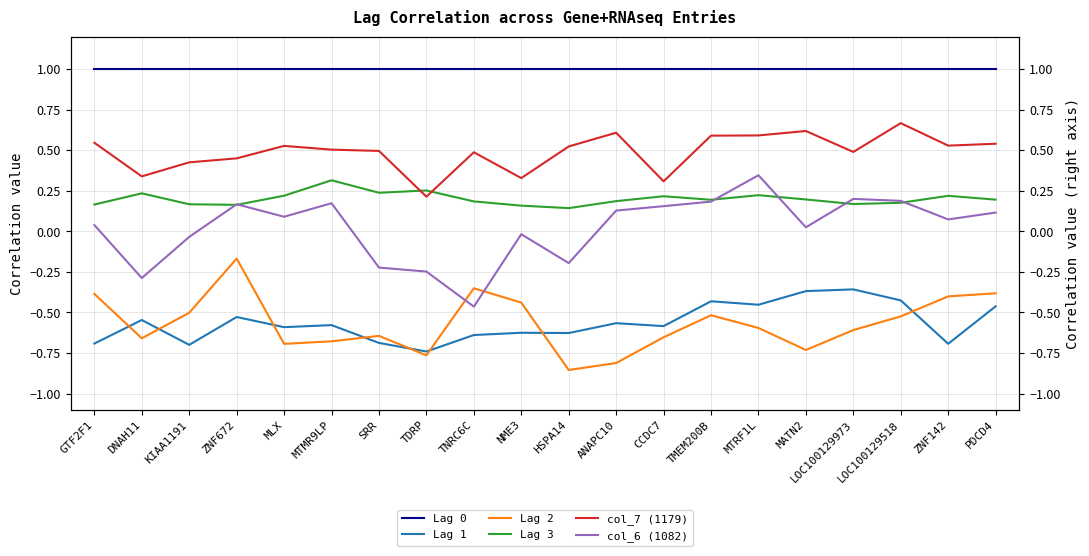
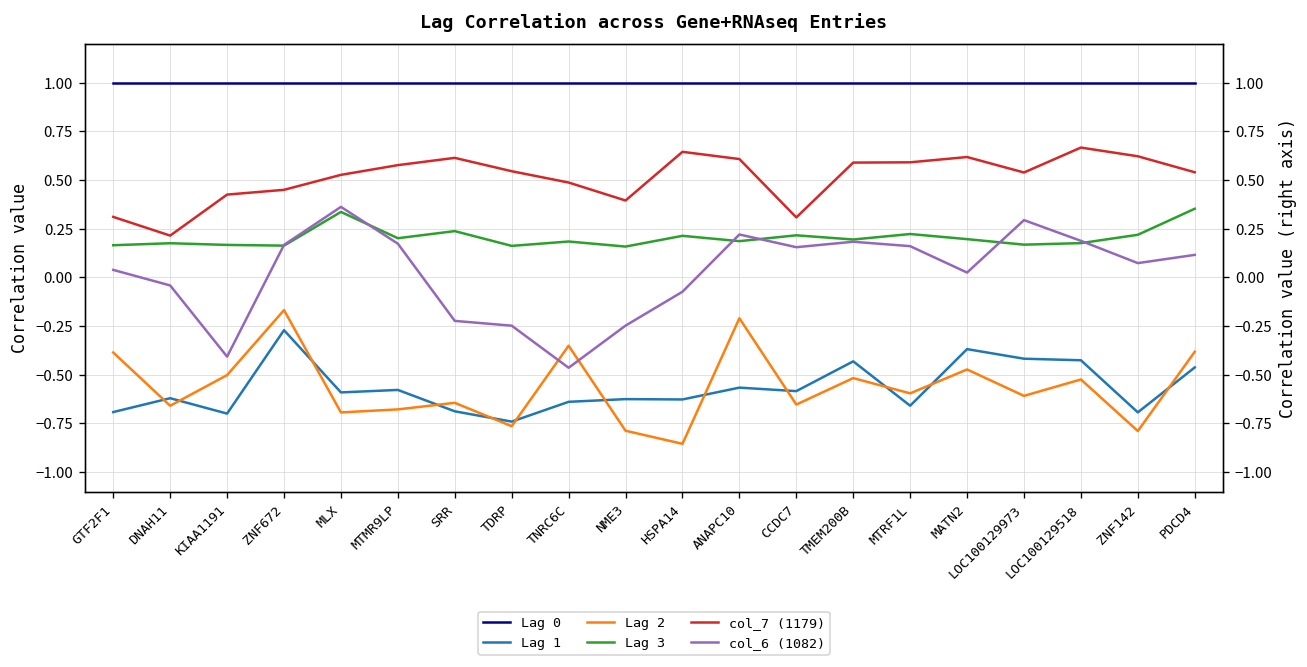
  {
    "Lag 0": {
      "GTF2F1": 1.00,
      "DNAH11": 1.00,
      "KIAA1191": 1.00,
      "ZNF672": 1.00,
      "MLX": 1.00,
      "MTMR9LP": 1.00,
      "SRR": 1.00,
      "TDRP": 1.00,
      "TNRC6C": 1.00,
      "NME3": 1.00,
      "HSPA14": 1.00,
      "ANAPC10": 1.00,
      "CCDC7": 1.00,
      "TMEM200B": 1.00,
      "MTRF1L": 1.00,
      "MATN2": 1.00,
      "LOC100129973": 1.00,
      "LOC100129518": 1.00,
      "ZNF142": 1.00,
      "PDCD4": 1.00
    },
    "Lag 1": {
      "GTF2F1": -0.69,
-     "DNAH11": -0.55,
+     "DNAH11": -0.62,
      "KIAA1191": -0.70,
-     "ZNF672": -0.53,
+     "ZNF672": -0.27,
      "MLX": -0.59,
      "MTMR9LP": -0.58,
      "SRR": -0.69,
      "TDRP": -0.74,
      "TNRC6C": -0.64,
      "NME3": -0.63,
      "HSPA14": -0.63,
      "ANAPC10": -0.57,
      "CCDC7": -0.58,
      "TMEM200B": -0.43,
-     "MTRF1L": -0.45,
+     "MTRF1L": -0.66,
      "MATN2": -0.37,
-     "LOC100129973": -0.36,
+     "LOC100129973": -0.42,
      "LOC100129518": -0.43,
      "ZNF142": -0.69,
      "PDCD4": -0.46
    },
    "Lag 2": {
      "GTF2F1": -0.39,
      "DNAH11": -0.66,
      "KIAA1191": -0.50,
      "ZNF672": -0.17,
      "MLX": -0.69,
      "MTMR9LP": -0.68,
      "SRR": -0.64,
      "TDRP": -0.76,
      "TNRC6C": -0.35,
-     "NME3": -0.44,
+     "NME3": -0.79,
      "HSPA14": -0.85,
-     "ANAPC10": -0.81,
+     "ANAPC10": -0.21,
      "CCDC7": -0.65,
      "TMEM200B": -0.52,
      "MTRF1L": -0.60,
-     "MATN2": -0.73,
+     "MATN2": -0.47,
      "LOC100129973": -0.61,
      "LOC100129518": -0.52,
-     "ZNF142": -0.40,
+     "ZNF142": -0.79,
      "PDCD4": -0.38
    },
    "Lag 3": {
      "GTF2F1": 0.17,
-     "DNAH11": 0.23,
+     "DNAH11": 0.18,
      "KIAA1191": 0.17,
-     "MLX": 0.22,
-     "MTMR9LP": 0.31,
+     "MLX": 0.34,
+     "MTMR9LP": 0.20,
      "SRR": 0.24,
-     "TDRP": 0.25,
+     "TDRP": 0.16,
      "TNRC6C": 0.18,
      "NME3": 0.16,
-     "HSPA14": 0.14,
+     "HSPA14": 0.21,
      "ANAPC10": 0.19,
      "CCDC7": 0.22,
      "MTRF1L": 0.22,
      "MATN2": 0.20,
      "LOC100129973": 0.17,
      "ZNF142": 0.22,
-     "PDCD4": 0.20
+     "PDCD4": 0.35
    },
    "col_7 (1179)": {
-     "GTF2F1": 0.55,
-     "DNAH11": 0.34,
+     "GTF2F1": 0.31,
+     "DNAH11": 0.21,
      "KIAA1191": 0.43,
      "ZNF672": 0.45,
      "MLX": 0.53,
-     "MTMR9LP": 0.50,
-     "SRR": 0.50,
-     "TDRP": 0.21,
+     "MTMR9LP": 0.58,
+     "SRR": 0.61,
+     "TDRP": 0.55,
      "TNRC6C": 0.49,
-     "NME3": 0.33,
-     "HSPA14": 0.52,
+     "NME3": 0.39,
+     "HSPA14": 0.65,
      "ANAPC10": 0.61,
      "CCDC7": 0.31,
      "TMEM200B": 0.59,
      "MTRF1L": 0.59,
      "MATN2": 0.62,
-     "LOC100129973": 0.49,
+     "LOC100129973": 0.54,
      "LOC100129518": 0.67,
-     "ZNF142": 0.53,
+     "ZNF142": 0.62,
      "PDCD4": 0.54
    },
    "col_6 (1082)": {
      "GTF2F1": 0.04,
-     "DNAH11": -0.29,
-     "KIAA1191": -0.03,
-     "MLX": 0.09,
+     "DNAH11": -0.04,
+     "KIAA1191": -0.41,
+     "MLX": 0.36,
      "MTMR9LP": 0.17,
      "SRR": -0.22,
      "TDRP": -0.25,
      "TNRC6C": -0.46,
-     "NME3": -0.02,
-     "HSPA14": -0.20,
-     "ANAPC10": 0.13,
+     "NME3": -0.25,
+     "HSPA14": -0.07,
+     "ANAPC10": 0.22,
      "CCDC7": 0.16,
-     "MTRF1L": 0.35,
+     "MTRF1L": 0.16,
      "MATN2": 0.02,
-     "LOC100129973": 0.20,
+     "LOC100129973": 0.29,
      "ZNF142": 0.07,
      "PDCD4": 0.12
    }
  }
